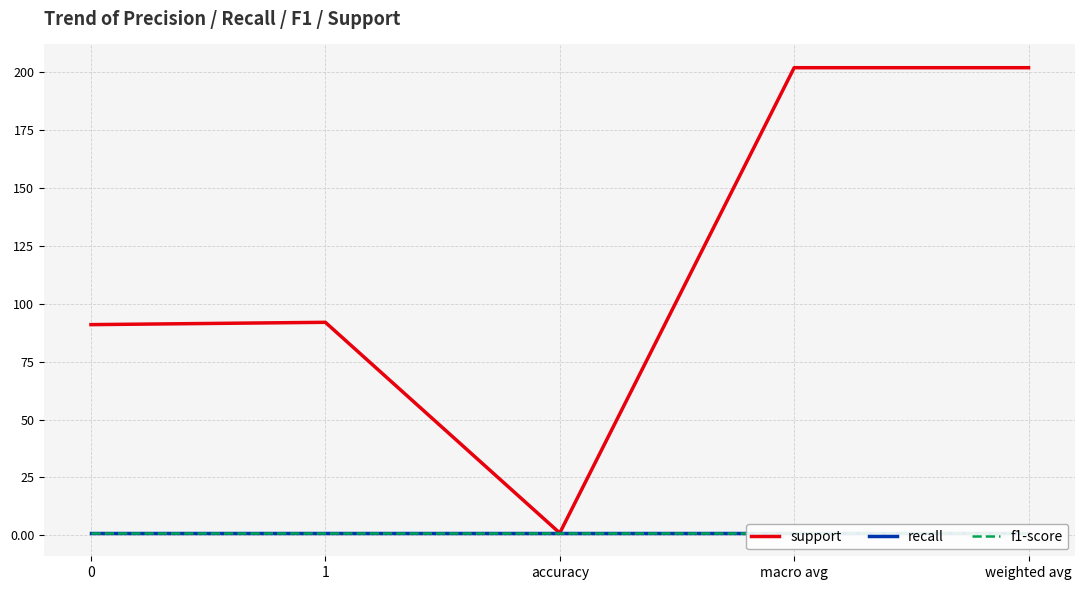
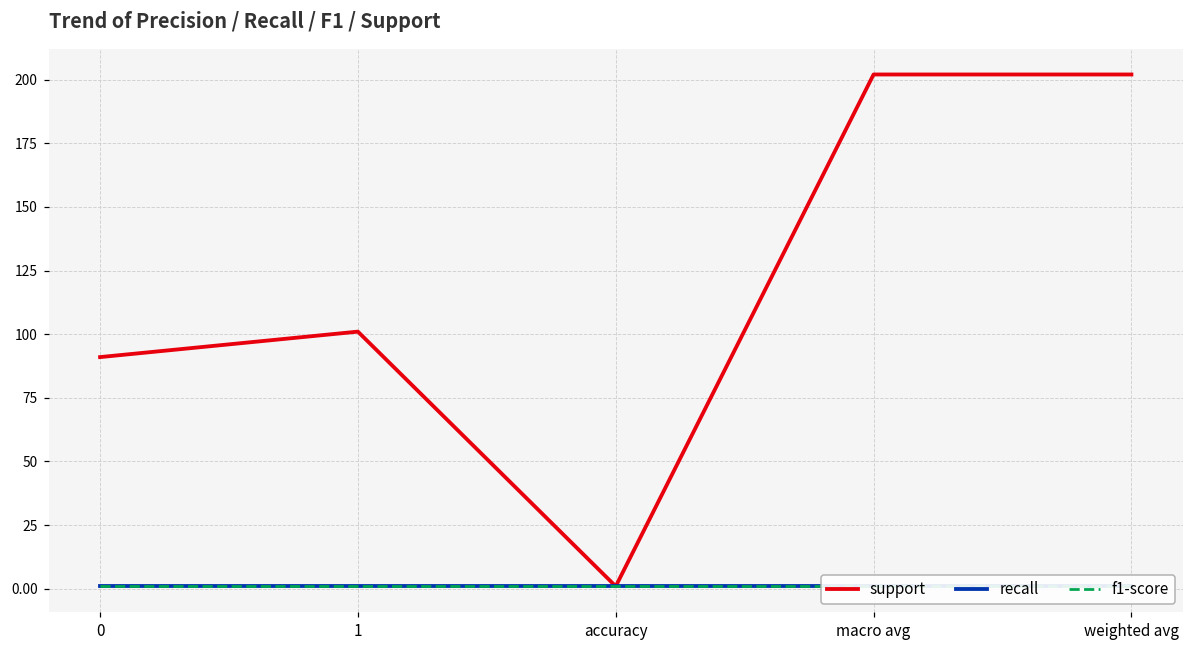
  {
    "support": {
      "0": 91,
-     "1": 92,
+     "1": 101,
      "macro avg": 202,
      "weighted avg": 202
    },
    "f1-score": {
      "0": 1,
      "1": 1
    }
  }
